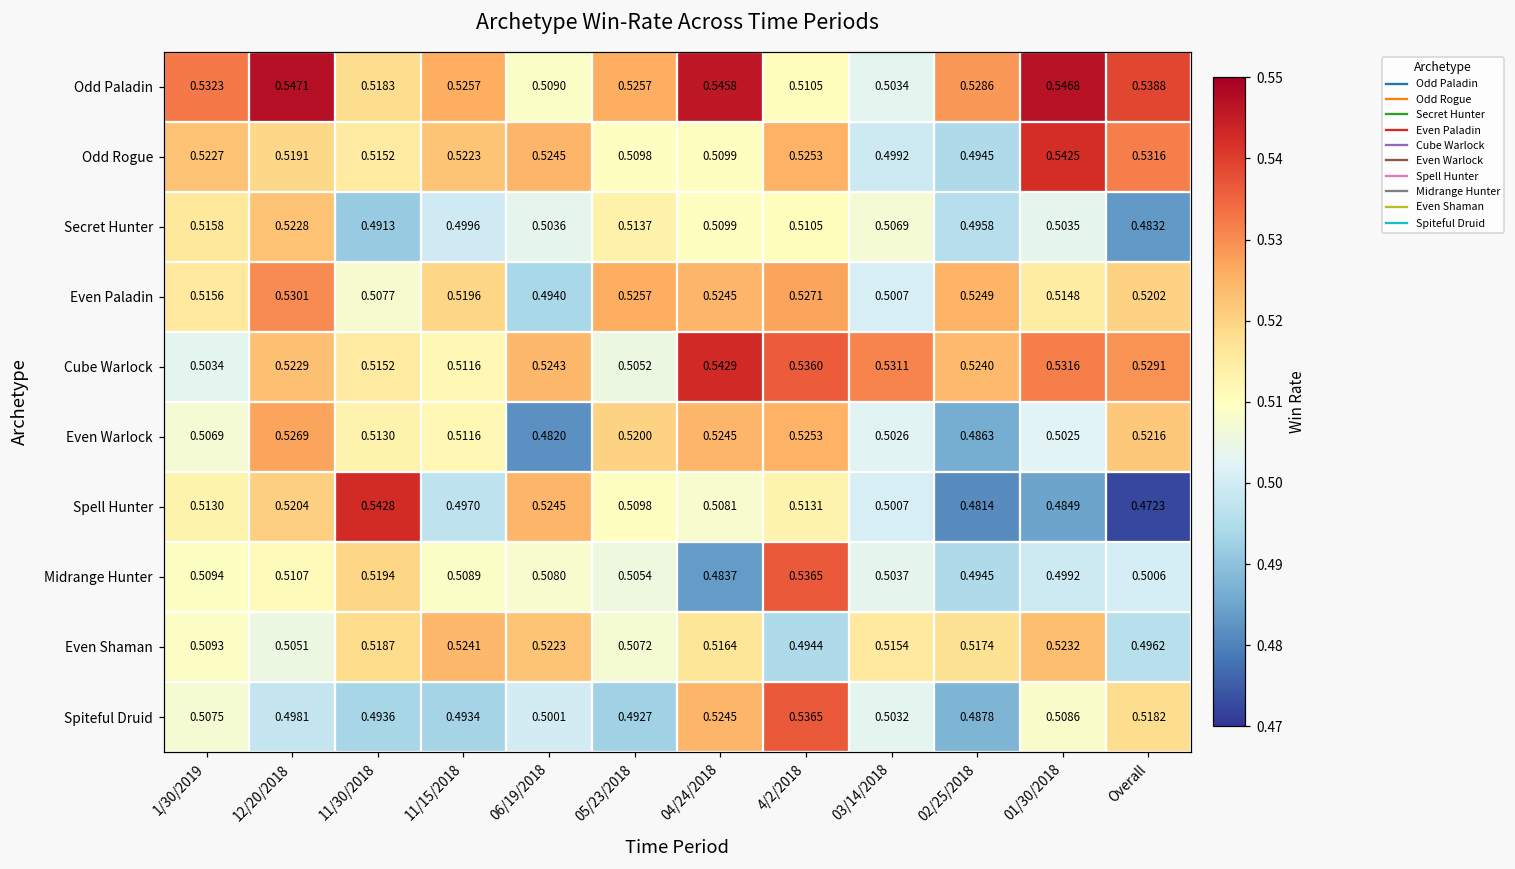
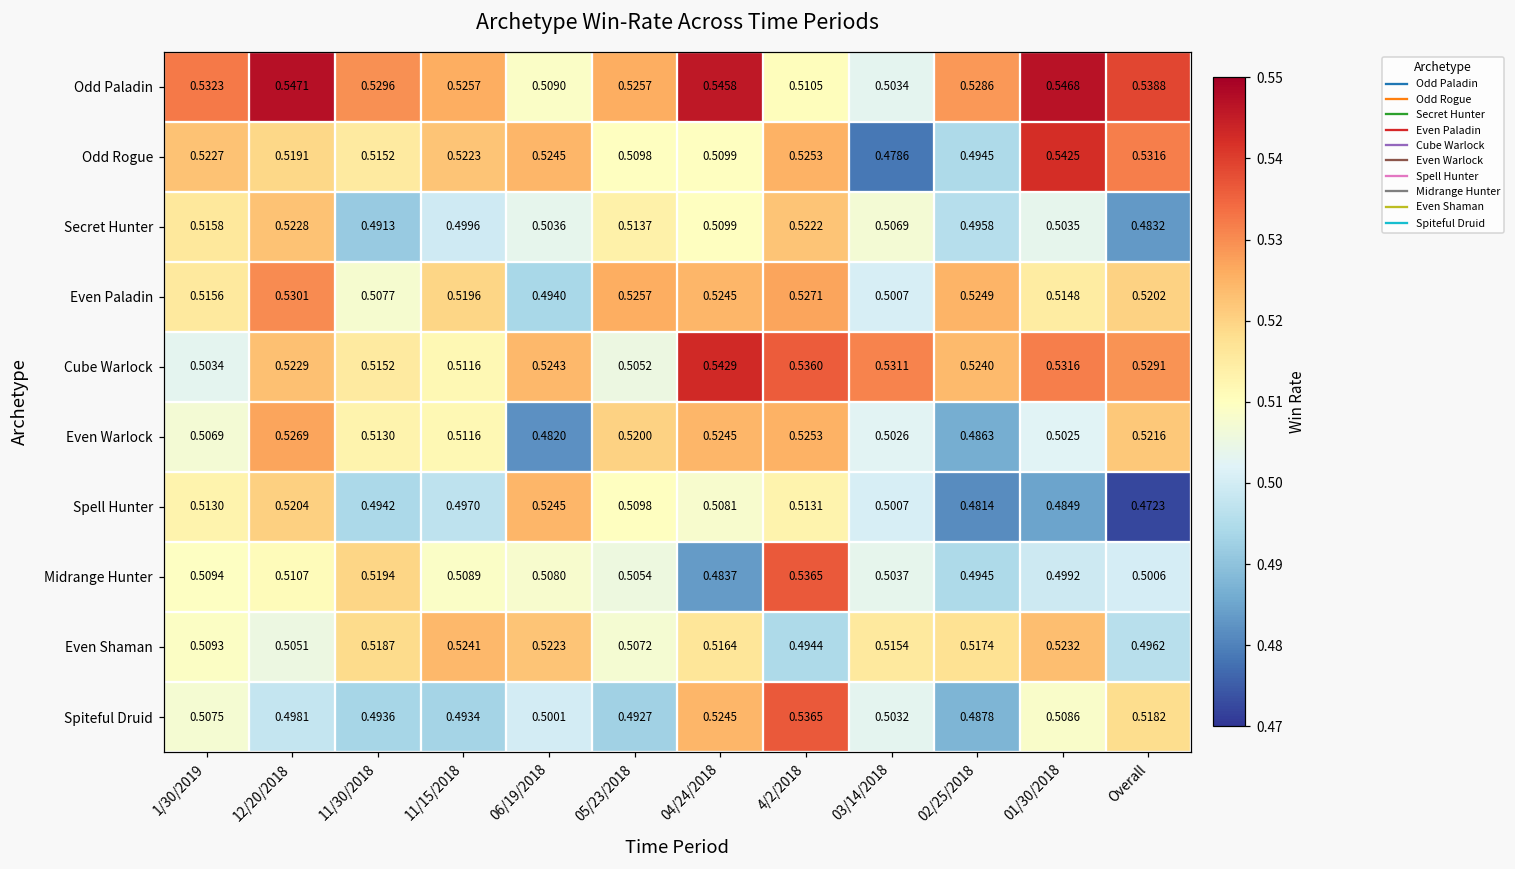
  {
    "Odd Paladin": {
      "1/30/2019": 0.5323,
      "12/20/2018": 0.5471,
-     "11/30/2018": 0.5183,
+     "11/30/2018": 0.5296,
      "11/15/2018": 0.5257,
      "06/19/2018": 0.5090,
      "05/23/2018": 0.5257,
      "04/24/2018": 0.5458,
      "4/2/2018": 0.5105,
      "03/14/2018": 0.5034,
      "02/25/2018": 0.5286,
      "01/30/2018": 0.5468,
      "Overall": 0.5388
    },
    "Odd Rogue": {
      "1/30/2019": 0.5227,
      "12/20/2018": 0.5191,
      "11/30/2018": 0.5152,
      "11/15/2018": 0.5223,
      "06/19/2018": 0.5245,
      "05/23/2018": 0.5098,
      "04/24/2018": 0.5099,
      "4/2/2018": 0.5253,
-     "03/14/2018": 0.4992,
+     "03/14/2018": 0.4786,
      "02/25/2018": 0.4945,
      "01/30/2018": 0.5425,
      "Overall": 0.5316
    },
    "Secret Hunter": {
      "1/30/2019": 0.5158,
      "12/20/2018": 0.5228,
      "11/30/2018": 0.4913,
      "11/15/2018": 0.4996,
      "06/19/2018": 0.5036,
      "05/23/2018": 0.5137,
      "04/24/2018": 0.5099,
-     "4/2/2018": 0.5105,
+     "4/2/2018": 0.5222,
      "03/14/2018": 0.5069,
      "02/25/2018": 0.4958,
      "01/30/2018": 0.5035,
      "Overall": 0.4832
    },
    "Even Paladin": {
      "1/30/2019": 0.5156,
      "12/20/2018": 0.5301,
      "11/30/2018": 0.5077,
      "11/15/2018": 0.5196,
      "06/19/2018": 0.4940,
      "05/23/2018": 0.5257,
      "04/24/2018": 0.5245,
      "4/2/2018": 0.5271,
      "03/14/2018": 0.5007,
      "02/25/2018": 0.5249,
      "01/30/2018": 0.5148,
      "Overall": 0.5202
    },
    "Cube Warlock": {
      "1/30/2019": 0.5034,
      "12/20/2018": 0.5229,
      "11/30/2018": 0.5152,
      "11/15/2018": 0.5116,
      "06/19/2018": 0.5243,
      "05/23/2018": 0.5052,
      "04/24/2018": 0.5429,
      "4/2/2018": 0.5360,
      "03/14/2018": 0.5311,
      "02/25/2018": 0.5240,
      "01/30/2018": 0.5316,
      "Overall": 0.5291
    },
    "Even Warlock": {
      "1/30/2019": 0.5069,
      "12/20/2018": 0.5269,
      "11/30/2018": 0.5130,
      "11/15/2018": 0.5116,
      "06/19/2018": 0.4820,
      "05/23/2018": 0.5200,
      "04/24/2018": 0.5245,
      "4/2/2018": 0.5253,
      "03/14/2018": 0.5026,
      "02/25/2018": 0.4863,
      "01/30/2018": 0.5025,
      "Overall": 0.5216
    },
    "Spell Hunter": {
      "1/30/2019": 0.5130,
      "12/20/2018": 0.5204,
-     "11/30/2018": 0.5428,
+     "11/30/2018": 0.4942,
      "11/15/2018": 0.4970,
      "06/19/2018": 0.5245,
      "05/23/2018": 0.5098,
      "04/24/2018": 0.5081,
      "4/2/2018": 0.5131,
      "03/14/2018": 0.5007,
      "02/25/2018": 0.4814,
      "01/30/2018": 0.4849,
      "Overall": 0.4723
    },
    "Midrange Hunter": {
      "1/30/2019": 0.5094,
      "12/20/2018": 0.5107,
      "11/30/2018": 0.5194,
      "11/15/2018": 0.5089,
      "06/19/2018": 0.5080,
      "05/23/2018": 0.5054,
      "04/24/2018": 0.4837,
      "4/2/2018": 0.5365,
      "03/14/2018": 0.5037,
      "02/25/2018": 0.4945,
      "01/30/2018": 0.4992,
      "Overall": 0.5006
    },
    "Even Shaman": {
      "1/30/2019": 0.5093,
      "12/20/2018": 0.5051,
      "11/30/2018": 0.5187,
      "11/15/2018": 0.5241,
      "06/19/2018": 0.5223,
      "05/23/2018": 0.5072,
      "04/24/2018": 0.5164,
      "4/2/2018": 0.4944,
      "03/14/2018": 0.5154,
      "02/25/2018": 0.5174,
      "01/30/2018": 0.5232,
      "Overall": 0.4962
    },
    "Spiteful Druid": {
      "1/30/2019": 0.5075,
      "12/20/2018": 0.4981,
      "11/30/2018": 0.4936,
      "11/15/2018": 0.4934,
      "06/19/2018": 0.5001,
      "05/23/2018": 0.4927,
      "04/24/2018": 0.5245,
      "4/2/2018": 0.5365,
      "03/14/2018": 0.5032,
      "02/25/2018": 0.4878,
      "01/30/2018": 0.5086,
      "Overall": 0.5182
    }
  }
